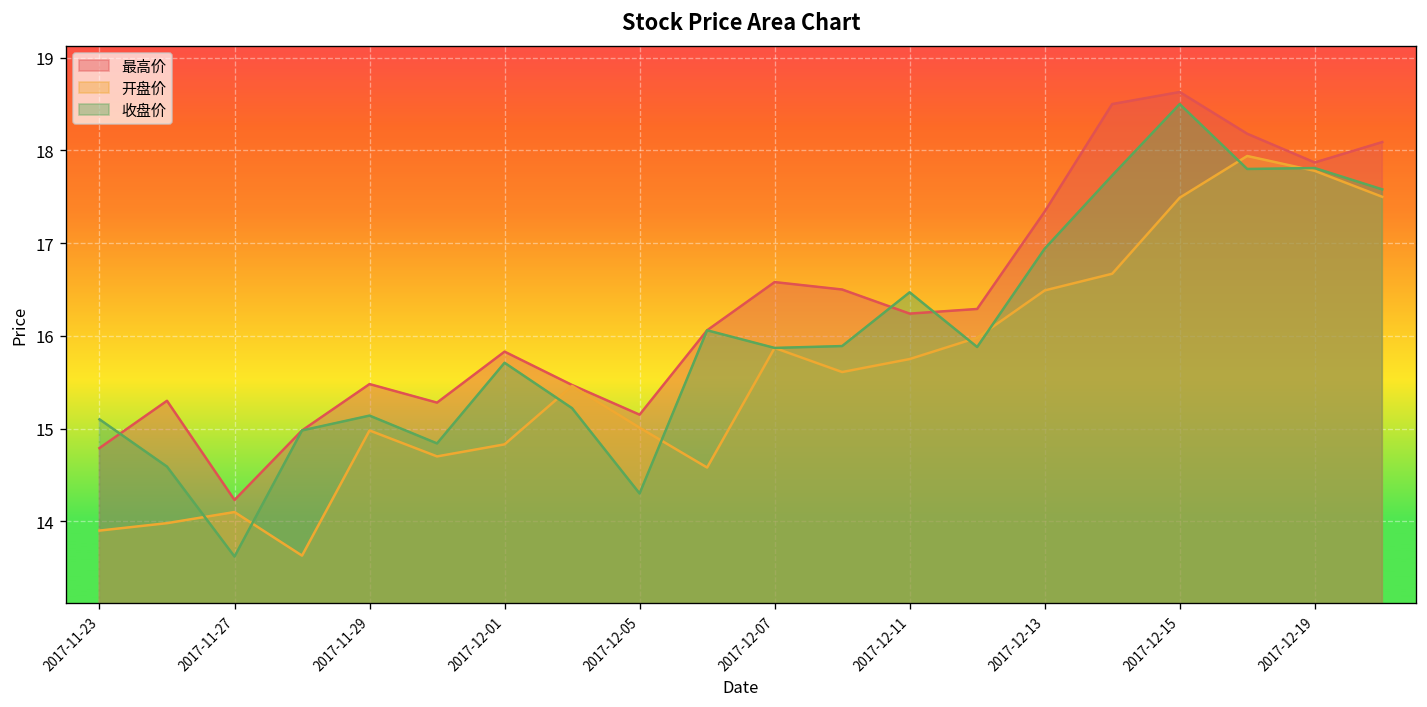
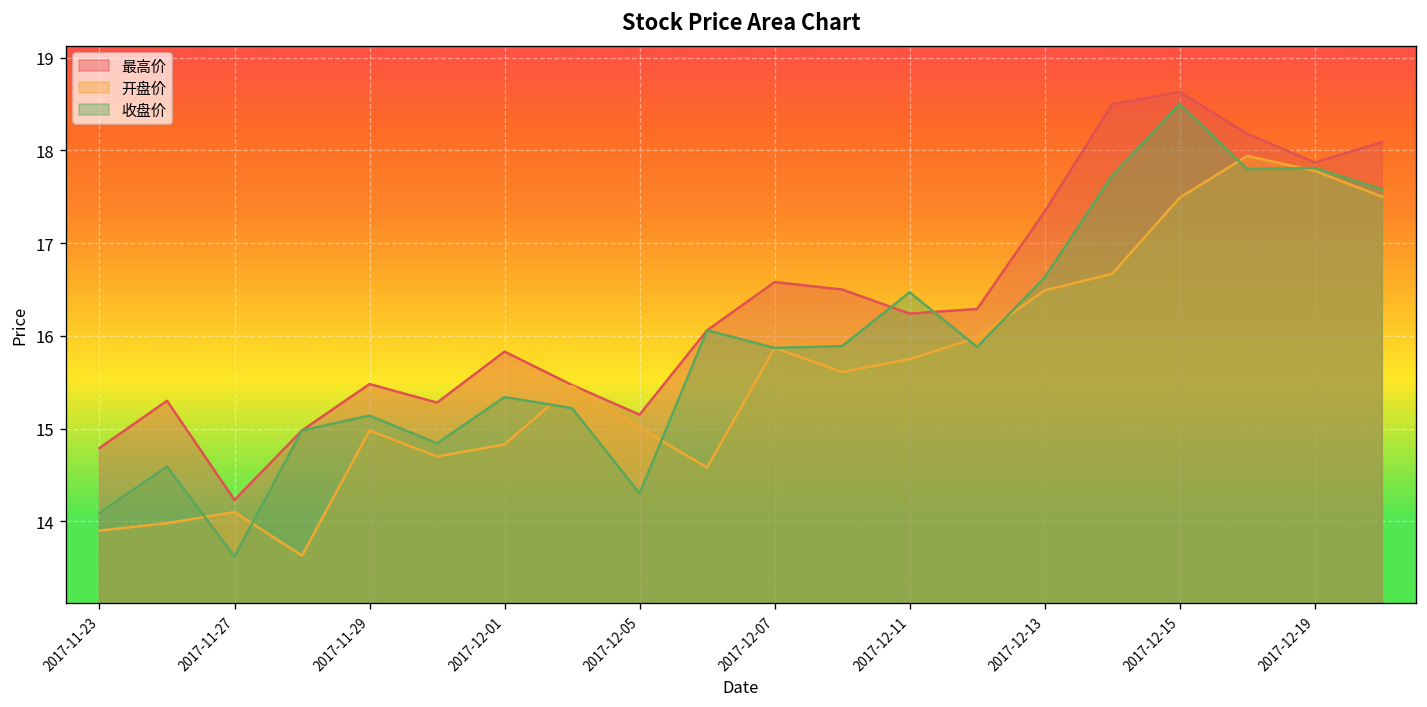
  {
    "收盘价": {
-     "2017-11-23": 15.1,
+     "2017-11-23": 14.1,
      "2017-11-27": 13.6,
      "2017-11-29": 15.1,
-     "2017-12-01": 15.7,
+     "2017-12-01": 15.3,
      "2017-12-05": 14.3,
      "2017-12-11": 16.5,
-     "2017-12-13": 16.9,
+     "2017-12-13": 16.6,
      "2017-12-15": 18.5
    }
  }
